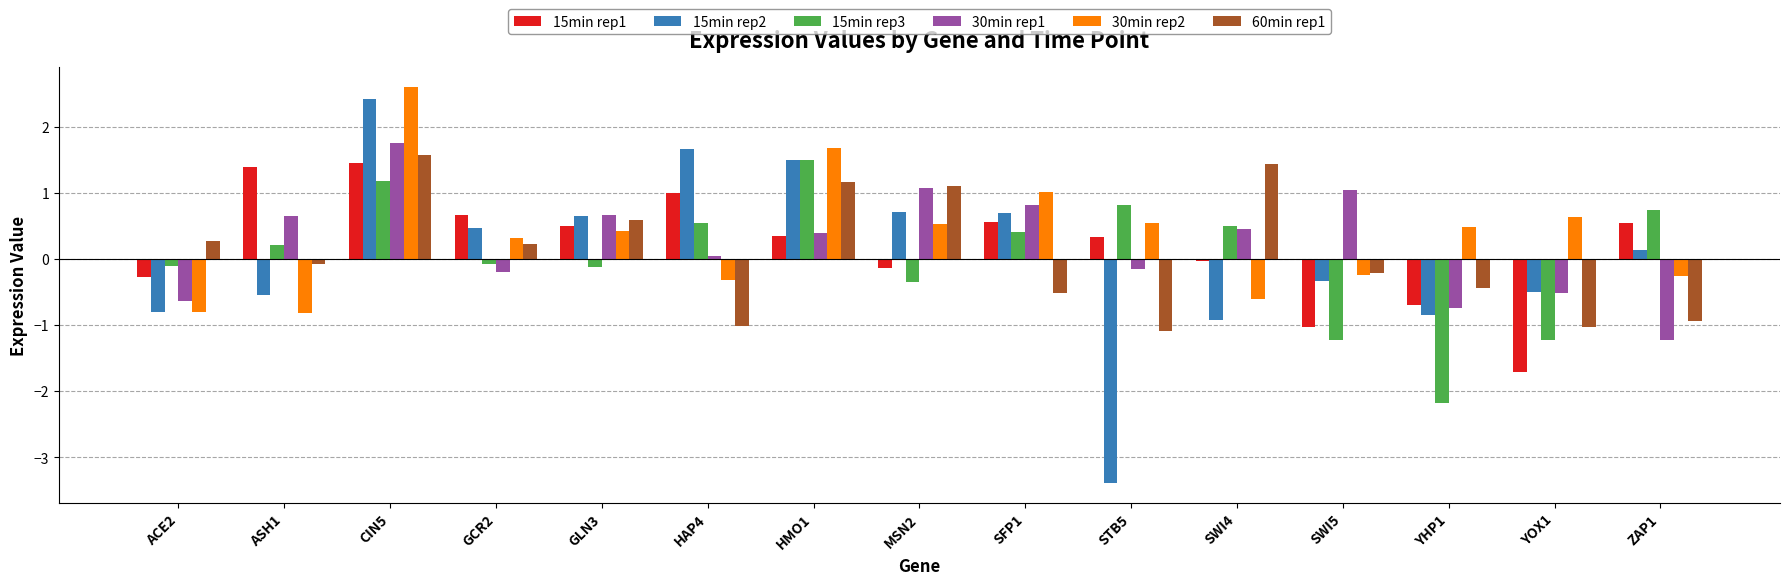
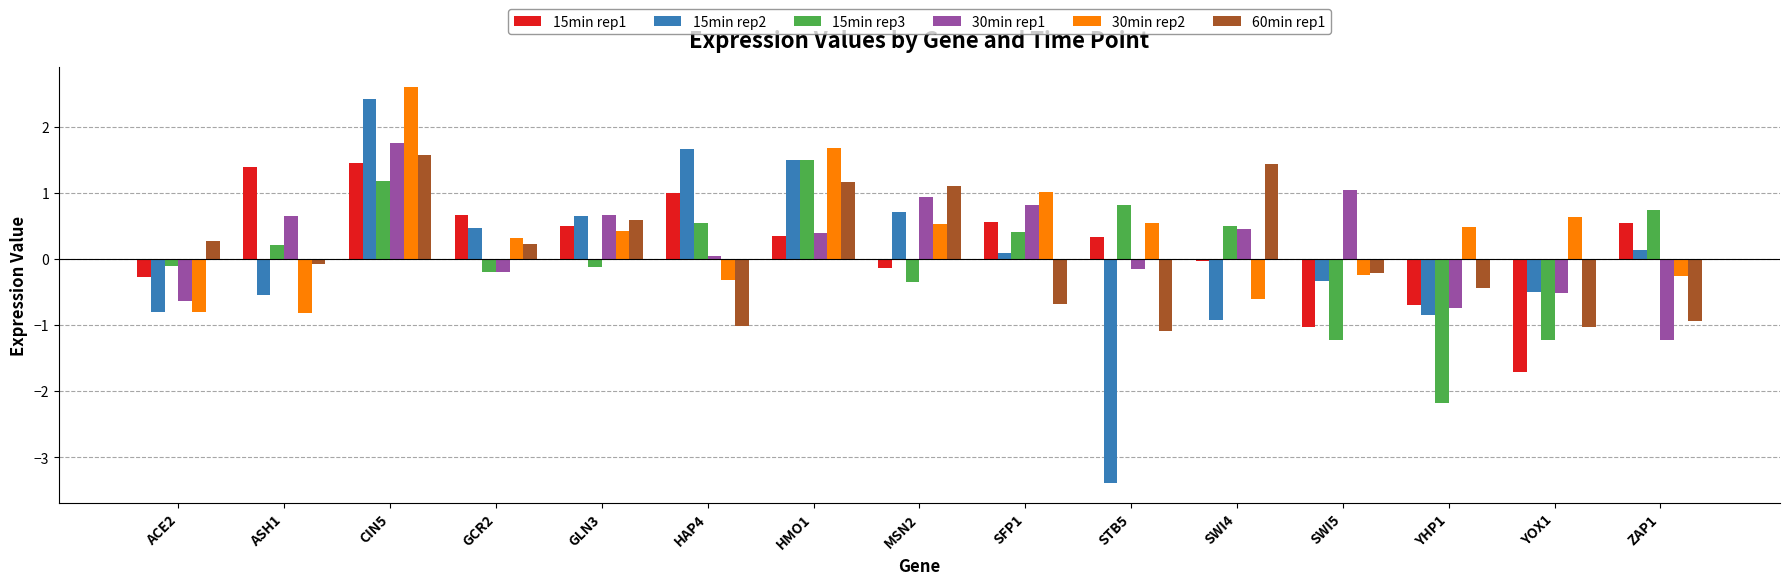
  {
    "15min rep1": {
      "ACE2": -0.3,
      "ASH1": 1.4,
      "CIN5": 1.4,
      "GCR2": 0.7,
      "GLN3": 0.5,
      "HAP4": 1.0,
      "HMO1": 0.4,
      "MSN2": -0.1,
      "SFP1": 0.6,
      "STB5": 0.3,
      "SWI4": 0.0,
      "SWI5": -1.0,
      "YHP1": -0.7,
      "YOX1": -1.7,
      "ZAP1": 0.5
    },
    "15min rep2": {
      "ACE2": -0.8,
      "ASH1": -0.5,
      "CIN5": 2.4,
      "GCR2": 0.5,
      "GLN3": 0.6,
      "HAP4": 1.7,
      "HMO1": 1.5,
      "MSN2": 0.7,
-     "SFP1": 0.7,
+     "SFP1": 0.1,
      "STB5": -3.4,
      "SWI4": -0.9,
      "SWI5": -0.3,
      "YHP1": -0.8,
      "YOX1": -0.5,
      "ZAP1": 0.1
    },
    "15min rep3": {
      "ACE2": -0.1,
      "ASH1": 0.2,
      "CIN5": 1.2,
-     "GCR2": -0.1,
+     "GCR2": -0.2,
      "GLN3": -0.1,
      "HAP4": 0.5,
      "HMO1": 1.5,
      "MSN2": -0.4,
      "SFP1": 0.4,
      "STB5": 0.8,
      "SWI4": 0.5,
      "SWI5": -1.2,
      "YHP1": -2.2,
      "YOX1": -1.2,
      "ZAP1": 0.7
    },
    "30min rep1": {
      "ACE2": -0.6,
      "ASH1": 0.6,
      "CIN5": 1.8,
      "GCR2": -0.2,
      "GLN3": 0.7,
      "HMO1": 0.4,
-     "MSN2": 1.1,
+     "MSN2": 0.9,
      "SFP1": 0.8,
      "STB5": -0.2,
      "SWI4": 0.5,
      "SWI5": 1.0,
      "YHP1": -0.7,
      "YOX1": -0.5,
      "ZAP1": -1.2
    },
    "30min rep2": {
      "ACE2": -0.8,
      "ASH1": -0.8,
      "CIN5": 2.6,
      "GCR2": 0.3,
      "GLN3": 0.4,
      "HAP4": -0.3,
      "HMO1": 1.7,
      "MSN2": 0.5,
      "SFP1": 1.0,
      "STB5": 0.5,
      "SWI4": -0.6,
      "SWI5": -0.3,
      "YHP1": 0.5,
      "YOX1": 0.6,
      "ZAP1": -0.3
    },
    "60min rep1": {
      "ACE2": 0.3,
      "ASH1": -0.1,
      "CIN5": 1.6,
      "GCR2": 0.2,
      "GLN3": 0.6,
      "HAP4": -1.0,
      "HMO1": 1.2,
      "MSN2": 1.1,
-     "SFP1": -0.5,
+     "SFP1": -0.7,
      "STB5": -1.1,
      "SWI4": 1.4,
      "SWI5": -0.2,
      "YHP1": -0.4,
      "YOX1": -1.0,
      "ZAP1": -0.9
    }
  }
